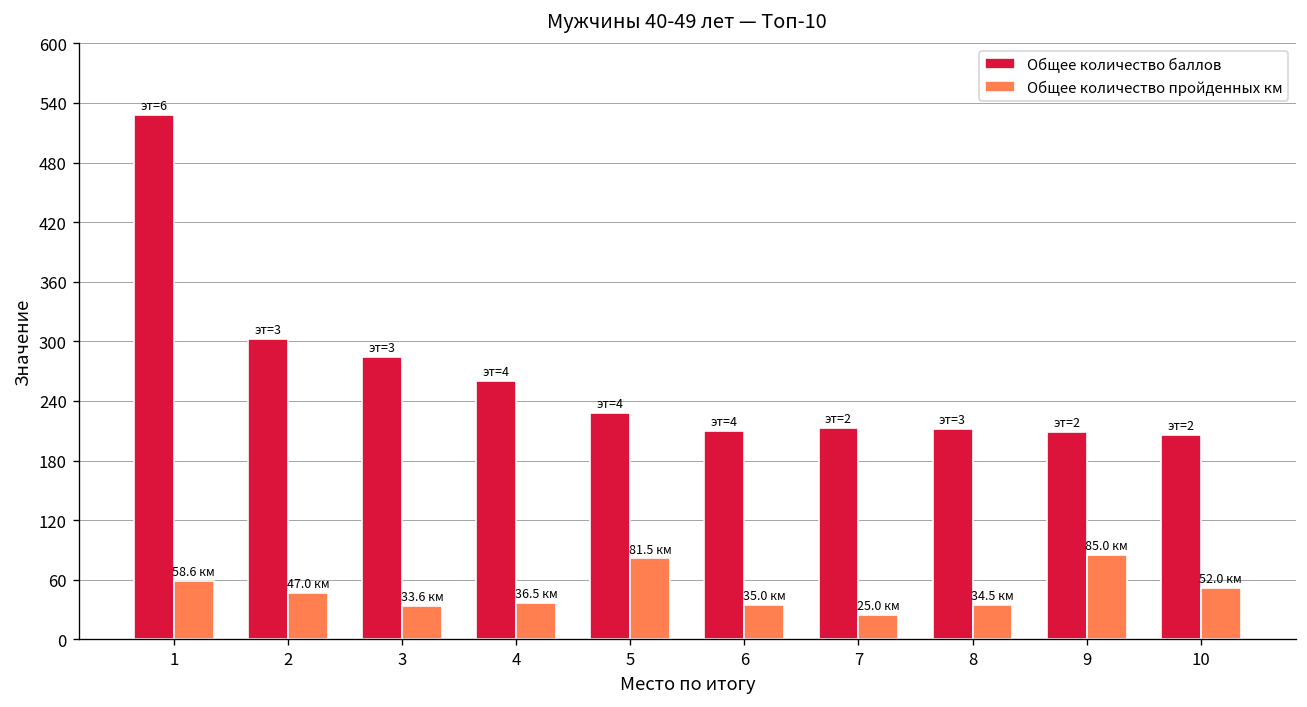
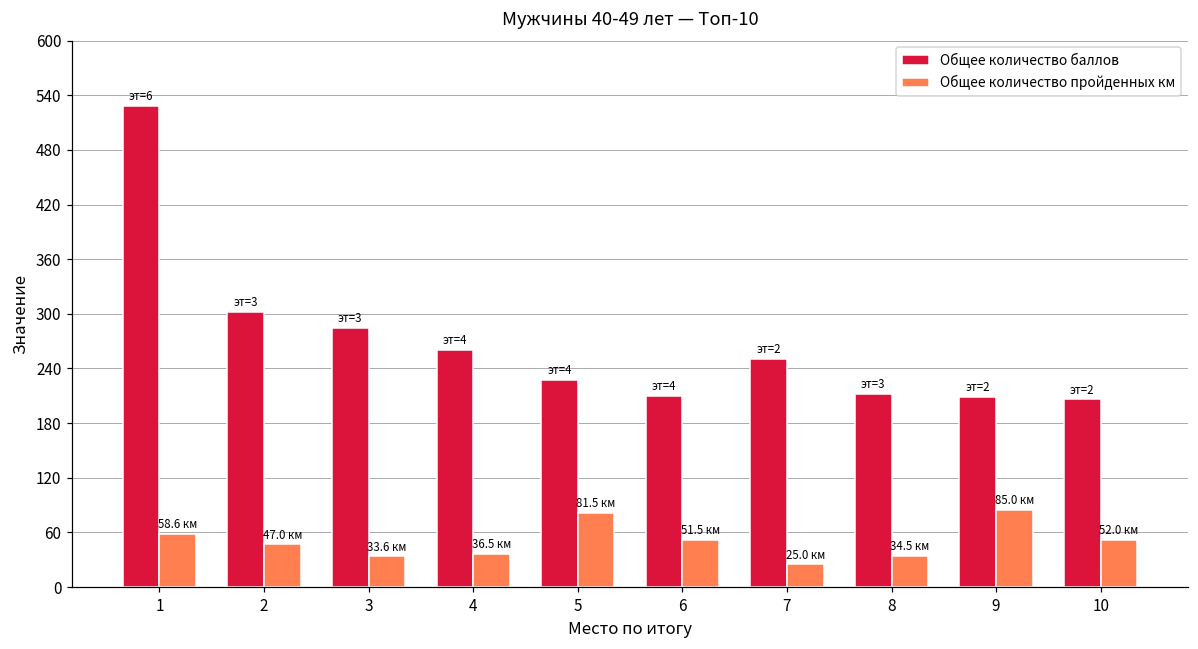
  {
    "Общее количество баллов": {
-     "7": 210
+     "7": 250
    },
    "Общее количество пройденных км": {
      "1": 58.6,
      "2": 47.0,
      "3": 33.6,
      "4": 36.5,
      "5": 81.5,
-     "6": 35.0,
+     "6": 51.5,
      "7": 25.0,
      "8": 34.5,
      "9": 85.0,
      "10": 52.0
    }
  }
